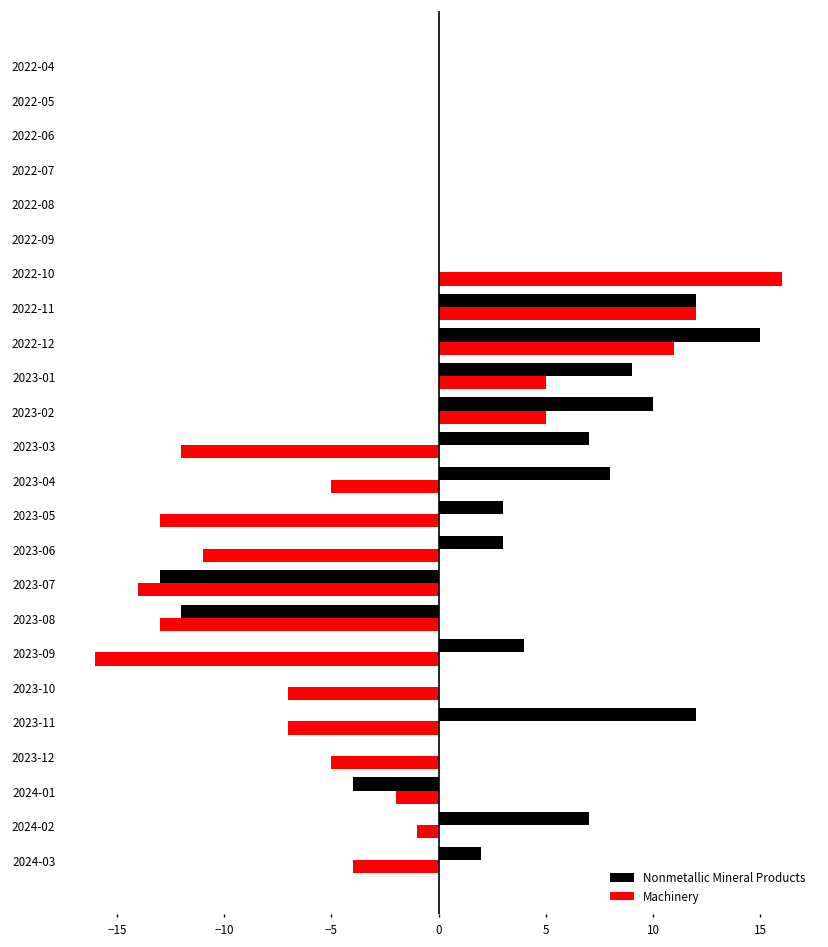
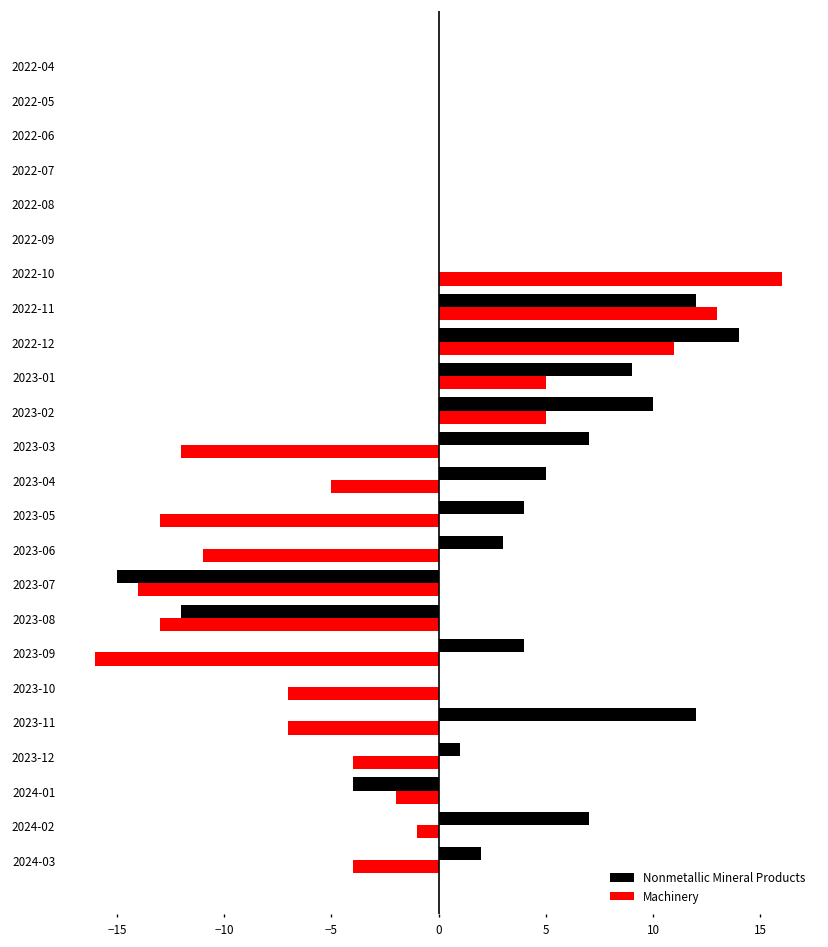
  {
    "Nonmetallic Mineral Products": {
      "2022-04": 0,
      "2022-05": 0,
      "2022-06": 0,
      "2022-07": 0,
      "2022-08": 0,
      "2022-09": 0,
      "2022-10": 0,
      "2022-11": 12,
-     "2022-12": 15,
+     "2022-12": 14,
      "2023-01": 9,
      "2023-02": 10,
      "2023-03": 7,
-     "2023-04": 8,
-     "2023-05": 3,
+     "2023-04": 5,
+     "2023-05": 4,
      "2023-06": 3,
-     "2023-07": -13,
+     "2023-07": -15,
      "2023-08": -12,
      "2023-09": 4,
      "2023-10": 0,
      "2023-11": 12,
-     "2023-12": 0,
+     "2023-12": 1,
      "2024-01": -4,
      "2024-02": 7,
      "2024-03": 2
    },
    "Machinery": {
      "2022-04": 0,
      "2022-05": 0,
      "2022-06": 0,
      "2022-07": 0,
      "2022-08": 0,
      "2022-09": 0,
      "2022-10": 16,
-     "2022-11": 12,
+     "2022-11": 13,
      "2022-12": 11,
      "2023-01": 5,
      "2023-02": 5,
      "2023-03": -12,
      "2023-04": -5,
      "2023-05": -13,
      "2023-06": -11,
      "2023-07": -14,
      "2023-08": -13,
      "2023-09": -16,
      "2023-10": -7,
      "2023-11": -7,
-     "2023-12": -5,
+     "2023-12": -4,
      "2024-01": -2,
      "2024-02": -1,
      "2024-03": -4
    }
  }
